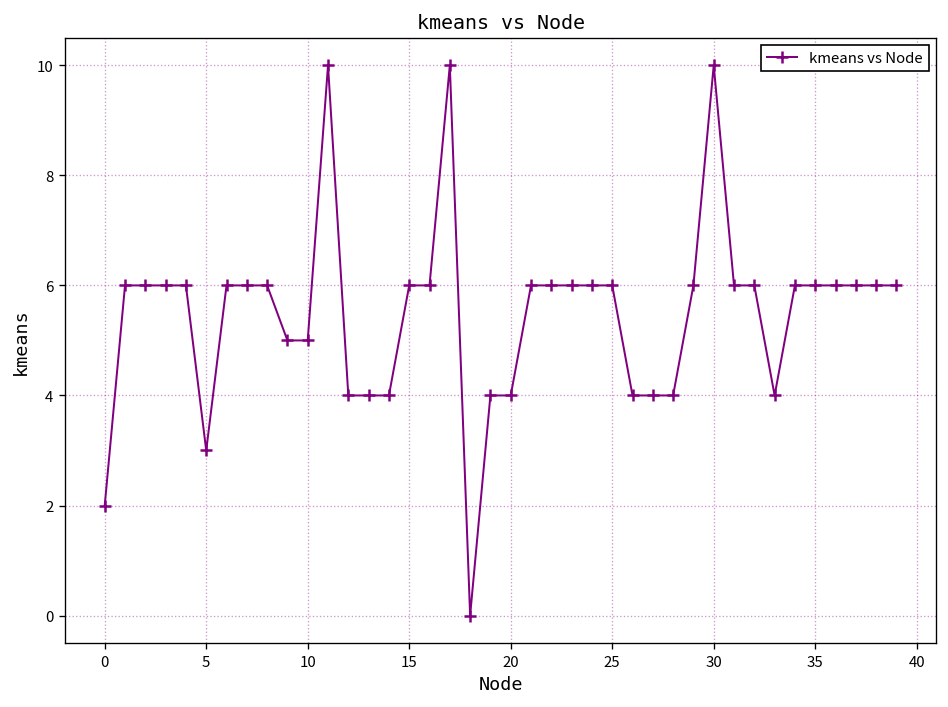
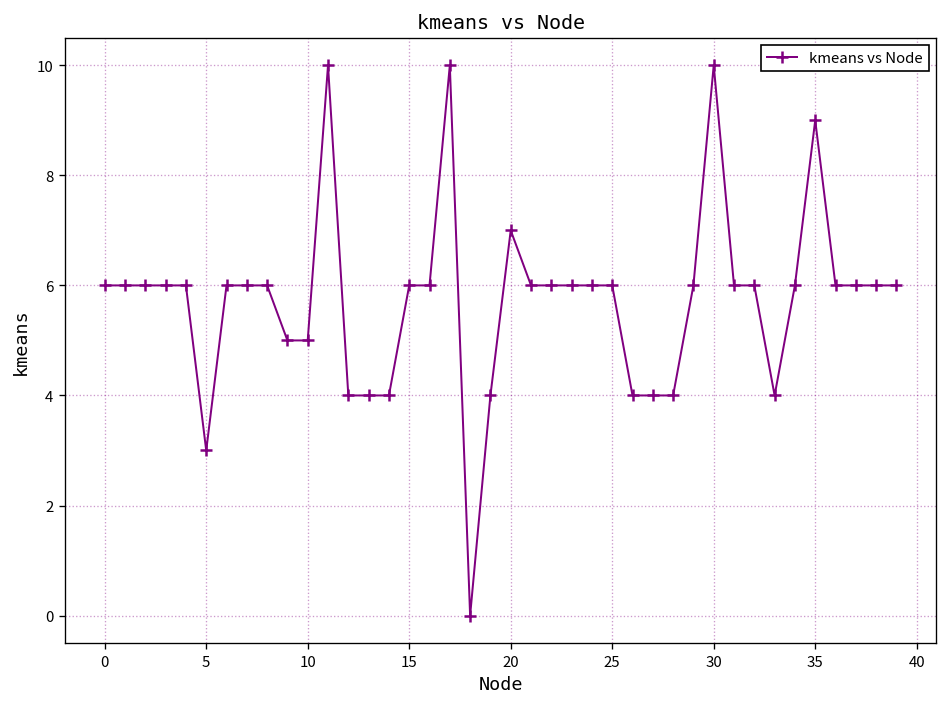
  {
-   "0": 2,
+   "0": 6,
    "5": 3,
    "10": 5,
    "15": 6,
-   "20": 4,
+   "20": 7,
    "25": 6,
    "30": 10,
-   "35": 6
+   "35": 9
  }
